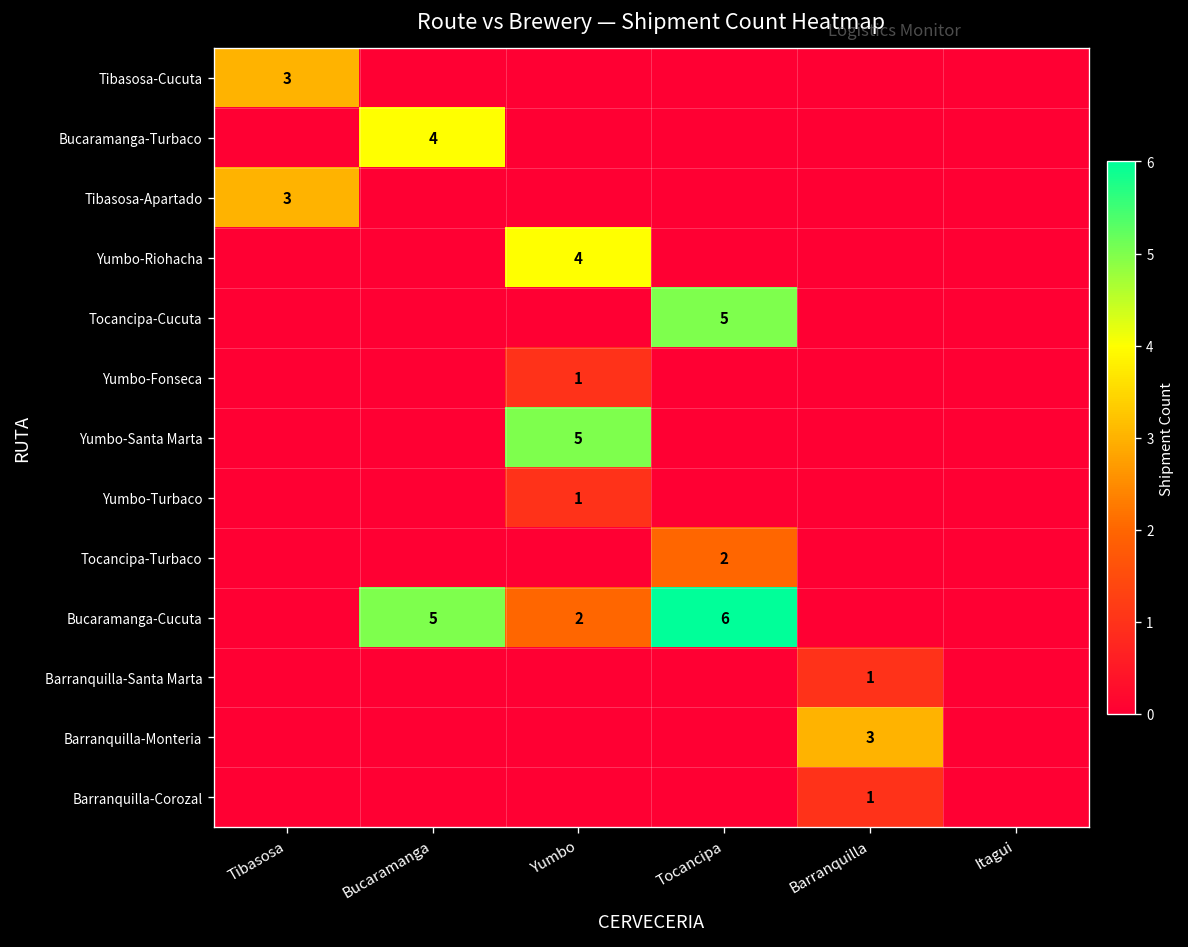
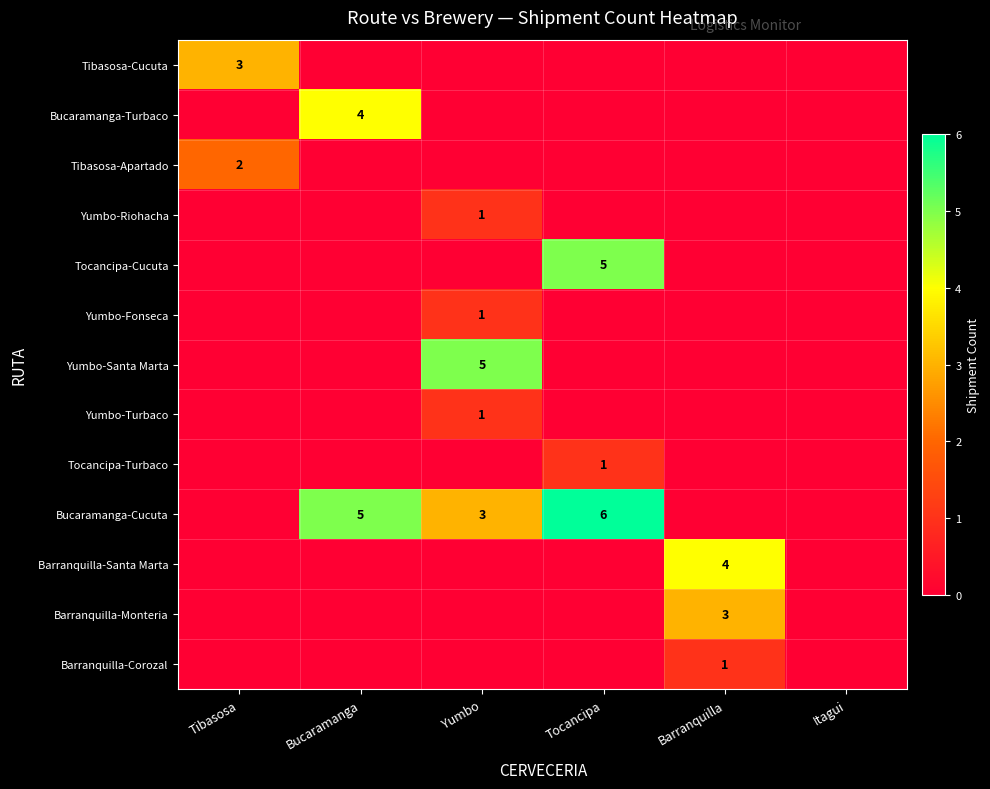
  {
    "Tibasosa-Cucuta": {
      "Tibasosa": 3
    },
    "Bucaramanga-Turbaco": {
      "Bucaramanga": 4
    },
    "Tibasosa-Apartado": {
-     "Tibasosa": 3
+     "Tibasosa": 2
    },
    "Yumbo-Riohacha": {
-     "Yumbo": 4
+     "Yumbo": 1
    },
    "Tocancipa-Cucuta": {
      "Tocancipa": 5
    },
    "Yumbo-Fonseca": {
      "Yumbo": 1
    },
    "Yumbo-Santa Marta": {
      "Yumbo": 5
    },
    "Yumbo-Turbaco": {
      "Yumbo": 1
    },
    "Tocancipa-Turbaco": {
-     "Tocancipa": 2
+     "Tocancipa": 1
    },
    "Bucaramanga-Cucuta": {
      "Bucaramanga": 5,
-     "Yumbo": 2,
+     "Yumbo": 3,
      "Tocancipa": 6
    },
    "Barranquilla-Santa Marta": {
-     "Barranquilla": 1
+     "Barranquilla": 4
    },
    "Barranquilla-Monteria": {
      "Barranquilla": 3
    },
    "Barranquilla-Corozal": {
      "Barranquilla": 1
    }
  }
